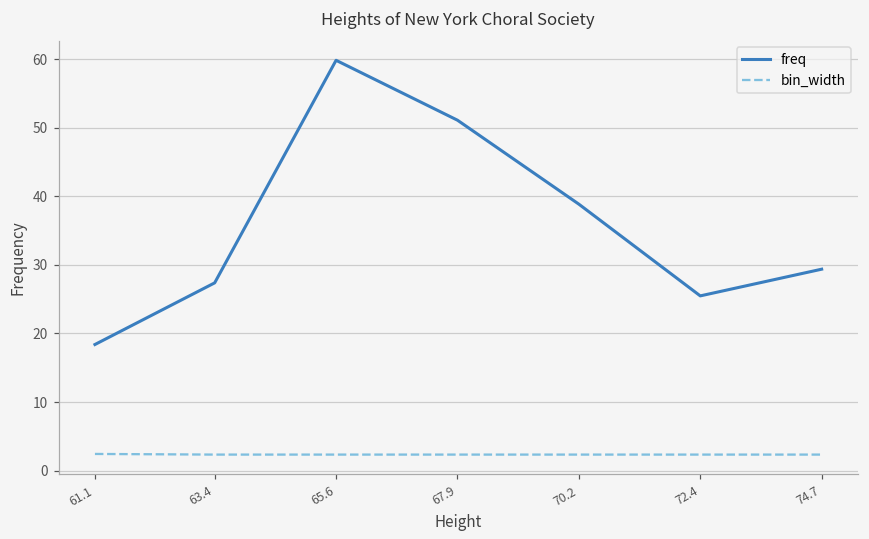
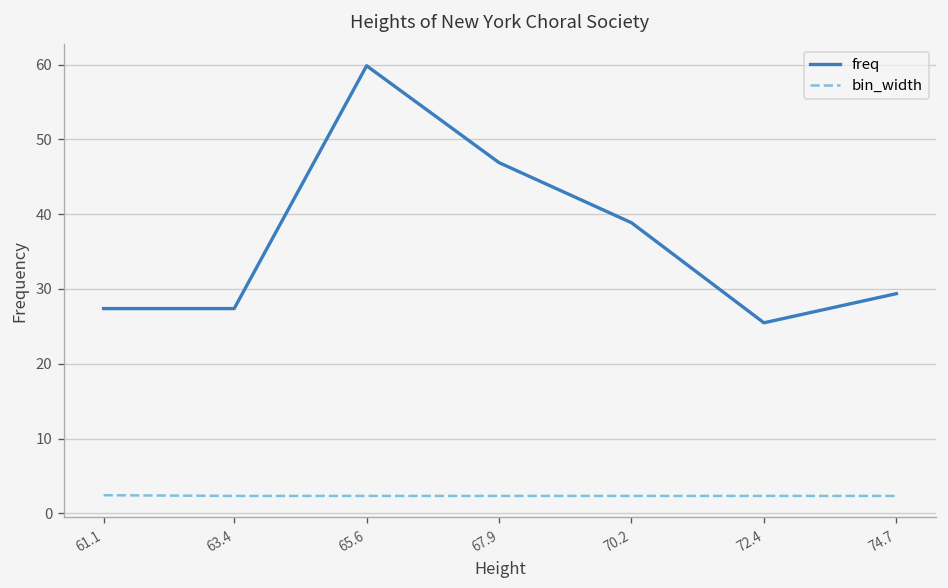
  {
    "freq": {
-     "61.1": 18,
+     "61.1": 27,
      "63.4": 27,
      "65.6": 60,
-     "67.9": 51,
+     "67.9": 47,
      "70.2": 39,
      "72.4": 25,
      "74.7": 29
    },
    "bin_width": {
      "61.1": 2,
      "63.4": 2,
      "65.6": 2,
      "67.9": 2,
      "70.2": 2,
      "72.4": 2,
      "74.7": 2
    }
  }
